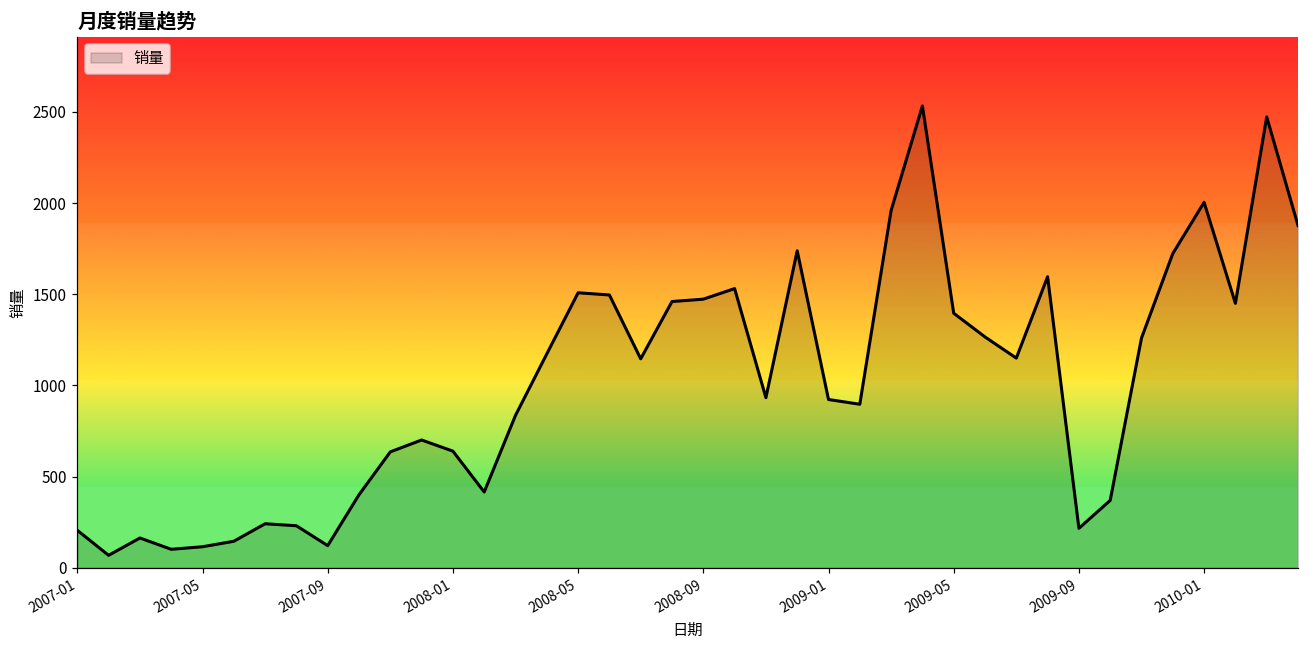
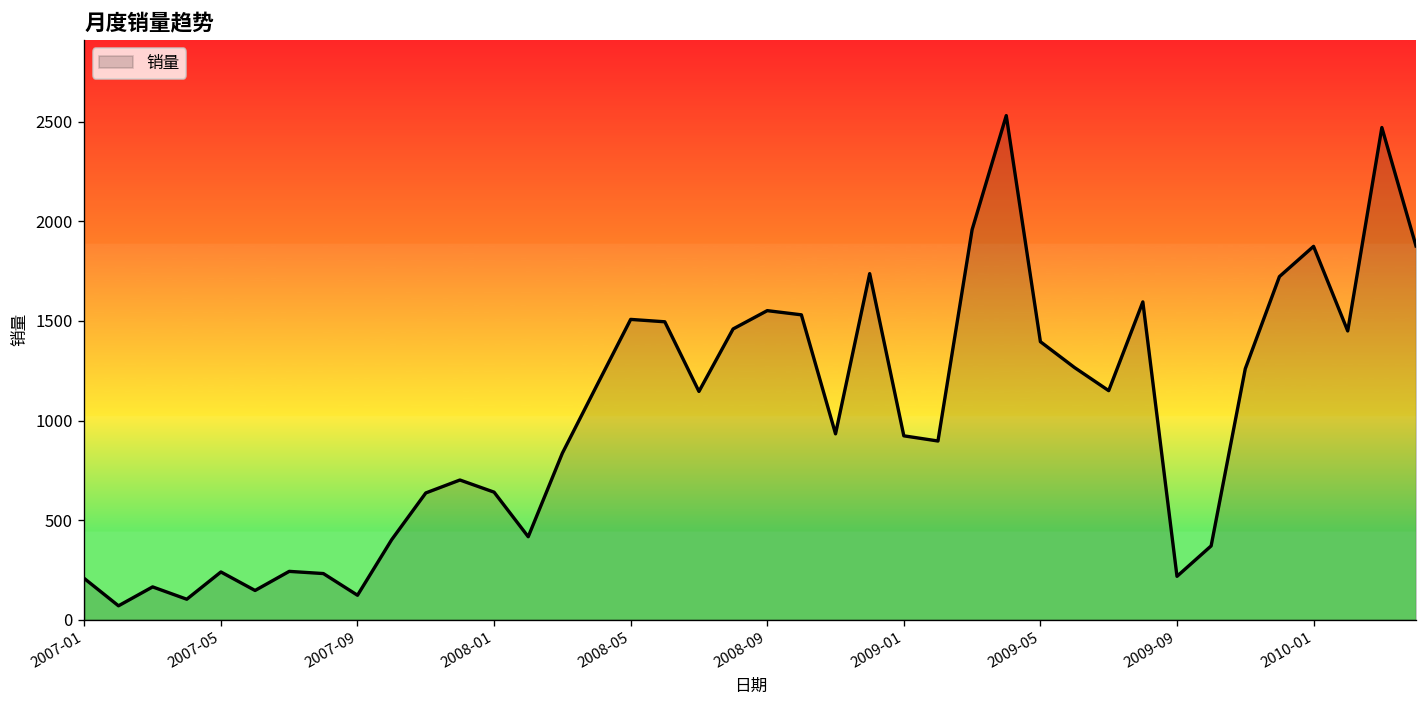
  {
    "2007-01": 210,
-   "2007-05": 120,
+   "2007-05": 240,
    "2007-09": 120,
    "2008-01": 640,
    "2008-05": 1510,
-   "2008-09": 1470,
+   "2008-09": 1550,
    "2009-01": 920,
    "2009-05": 1400,
    "2009-09": 220,
-   "2010-01": 2000
+   "2010-01": 1880
  }
